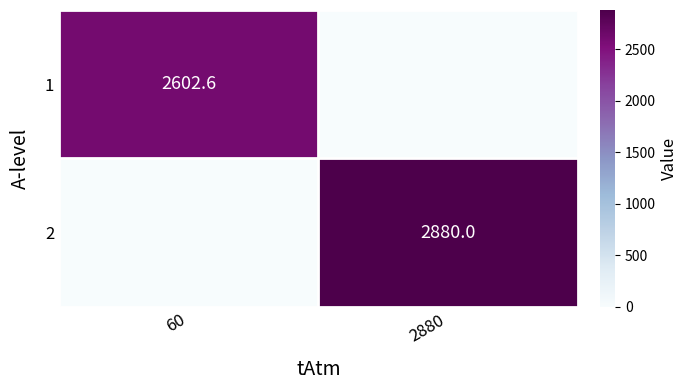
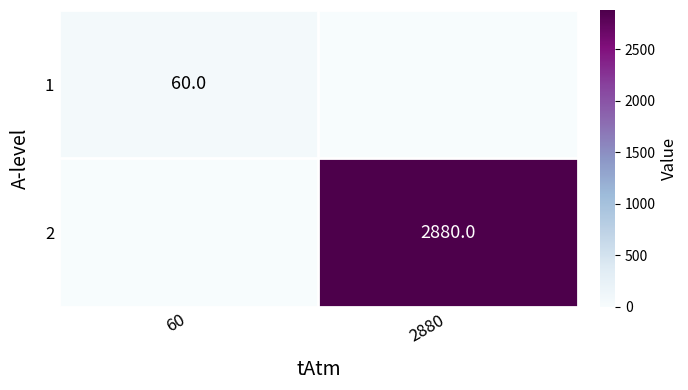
  {
    "1": {
-     "60": 2602.6
+     "60": 60.0
    },
    "2": {
      "2880": 2880.0
    }
  }
